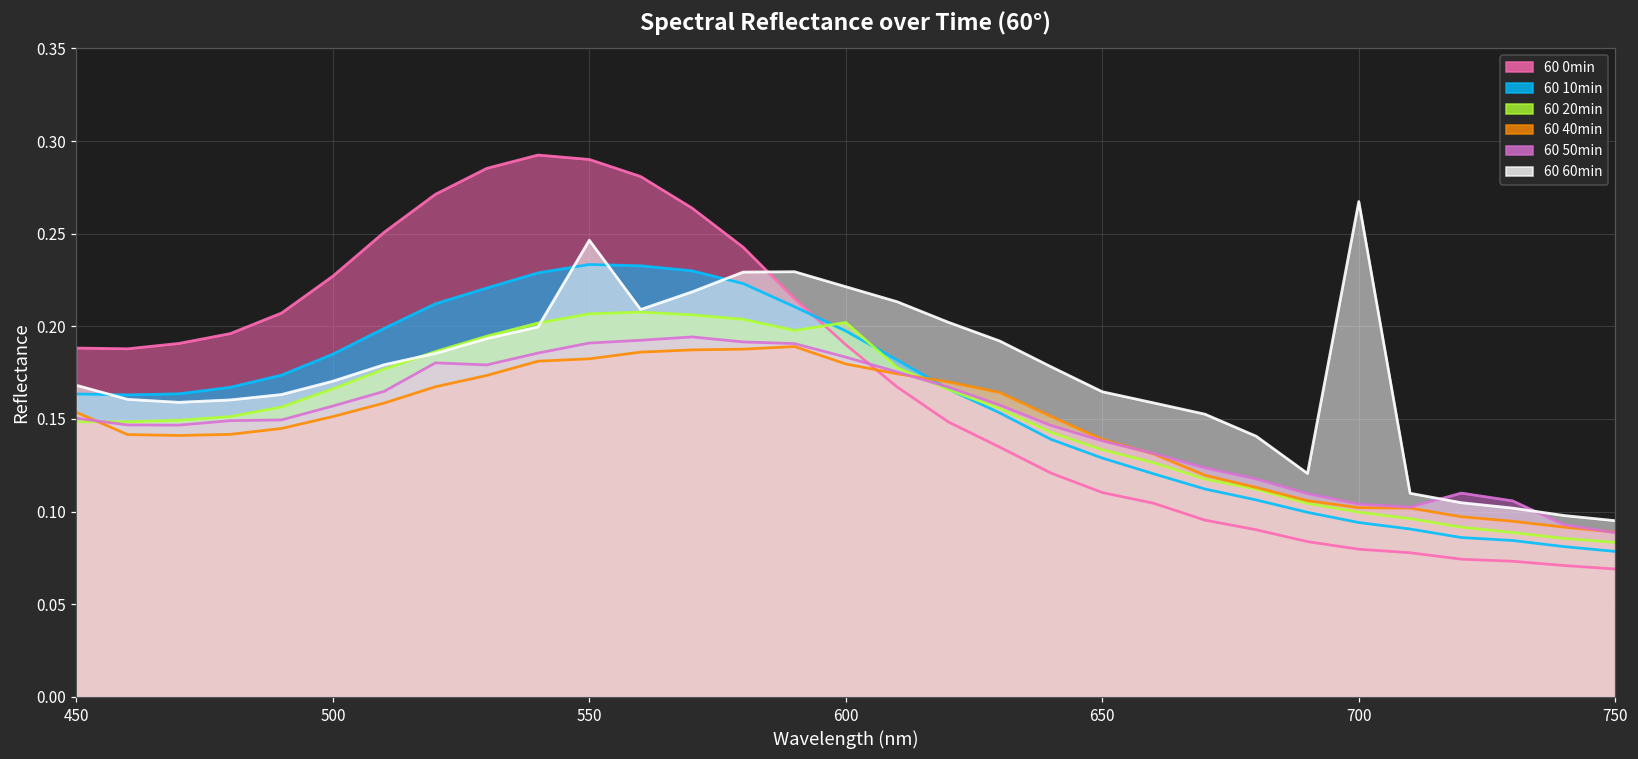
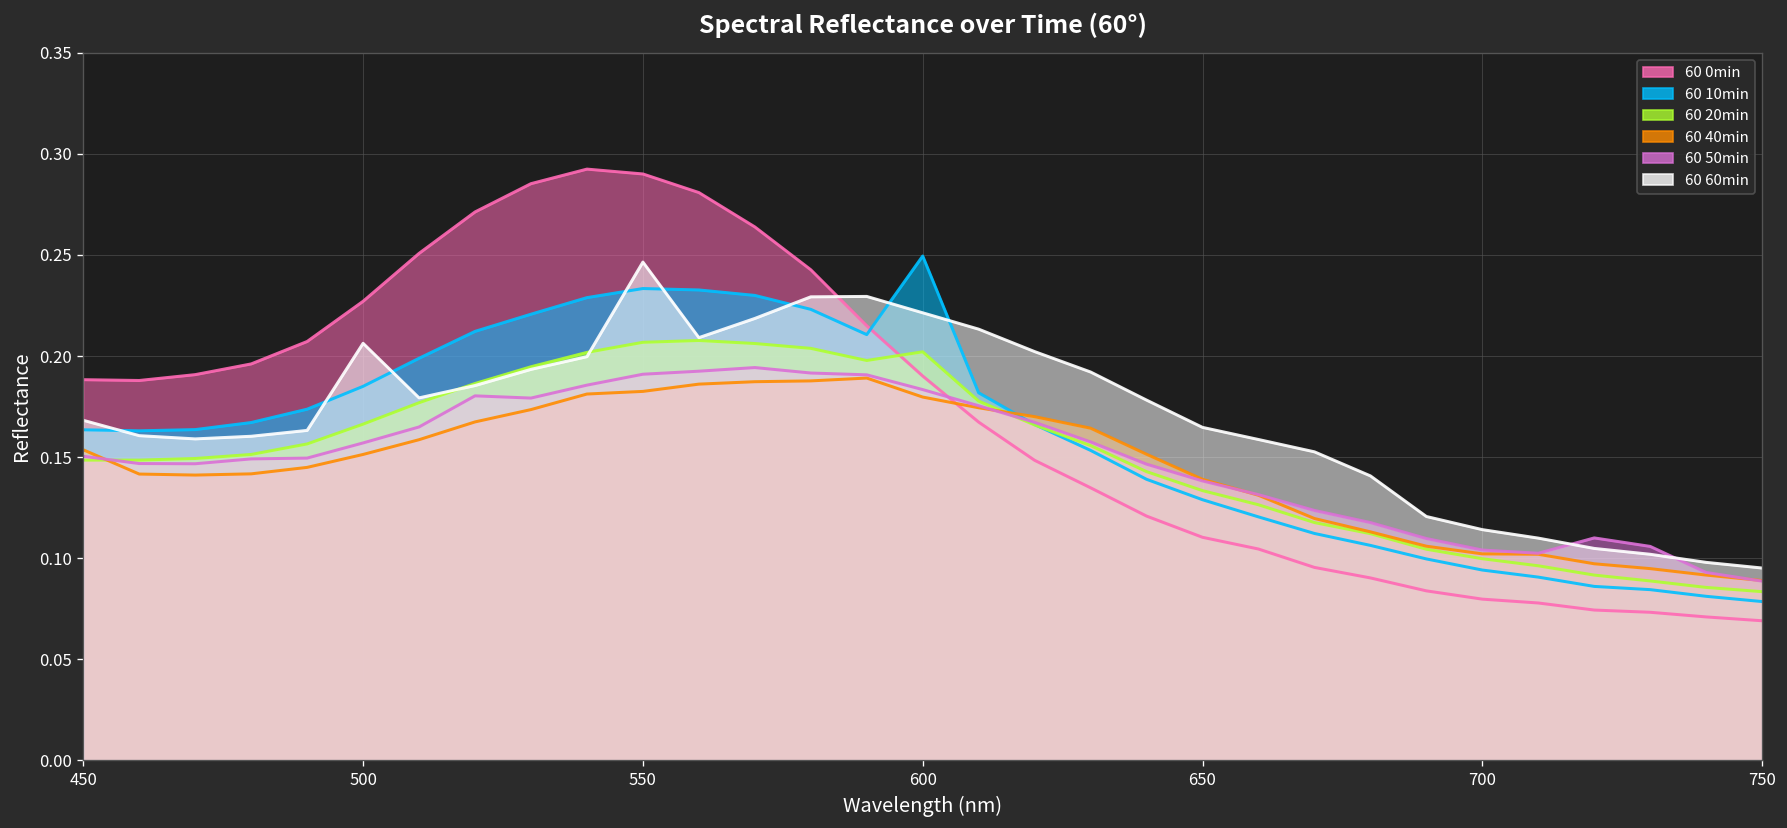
  {
    "60 10min": {
      "450": 0.164,
      "500": 0.185,
      "550": 0.233,
-     "600": 0.198,
+     "600": 0.250,
      "650": 0.129,
      "700": 0.094,
      "750": 0.079
    },
    "60 20min": {
      "450": 0.149,
      "500": 0.166,
      "550": 0.207,
      "600": 0.202,
      "650": 0.133,
      "700": 0.100,
      "750": 0.083
    },
    "60 40min": {
      "450": 0.154,
      "500": 0.151,
      "550": 0.183,
      "600": 0.180,
      "700": 0.102
    },
    "60 60min": {
      "450": 0.168,
-     "500": 0.170,
+     "500": 0.206,
      "550": 0.247,
      "600": 0.221,
      "650": 0.165,
-     "700": 0.267,
+     "700": 0.114,
      "750": 0.095
    }
  }
